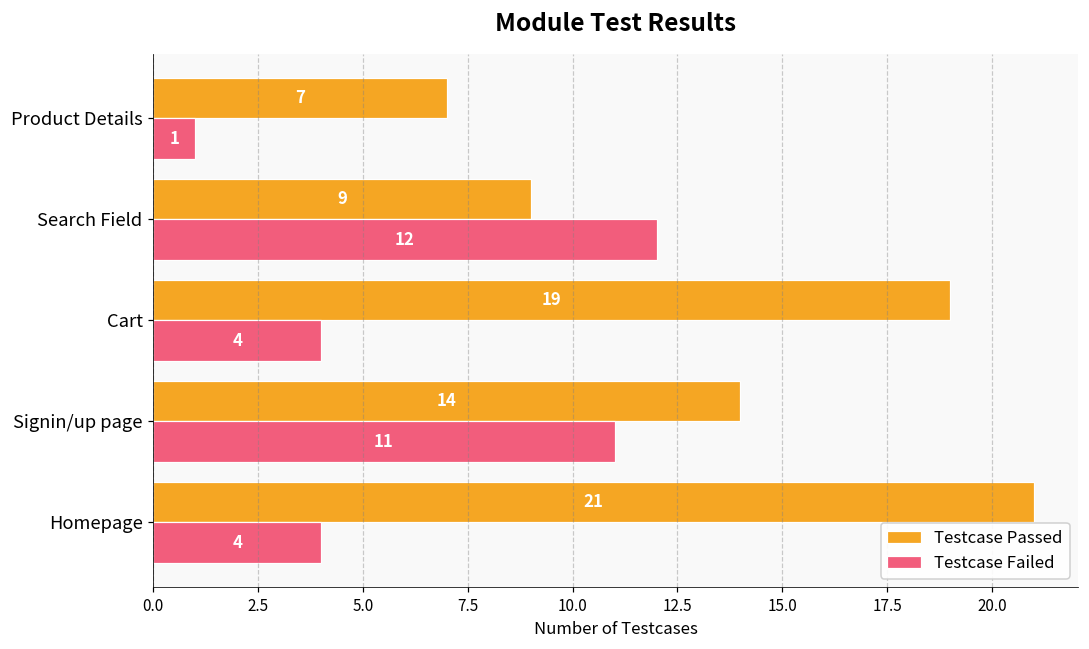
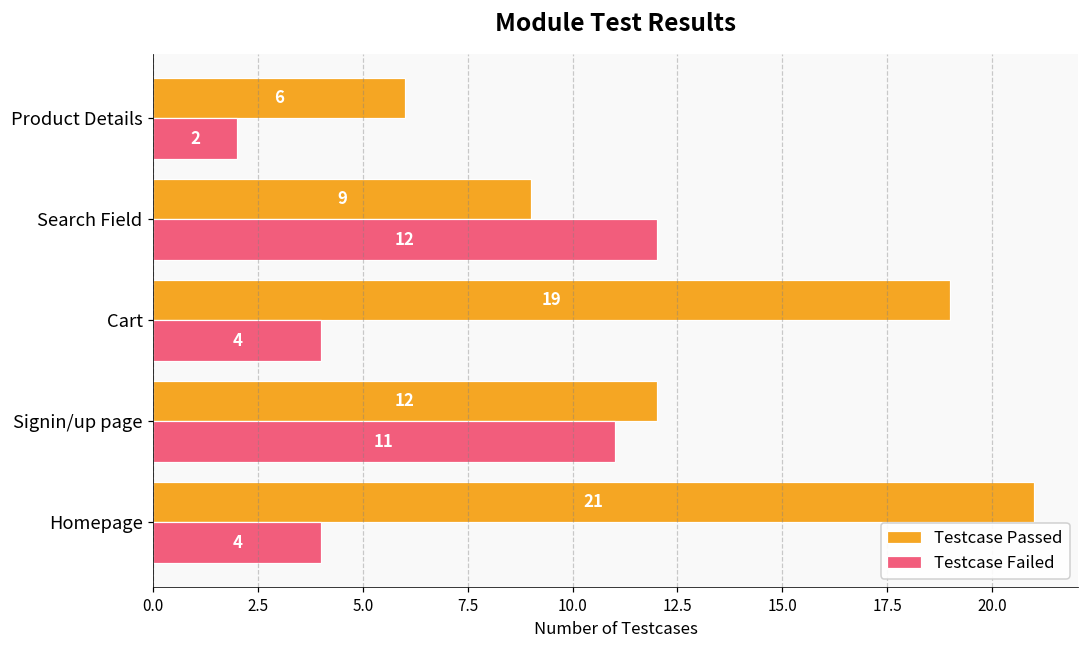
  {
    "Testcase Passed": {
-     "Product Details": 7,
+     "Product Details": 6,
      "Search Field": 9,
      "Cart": 19,
-     "Signin/up page": 14,
+     "Signin/up page": 12,
      "Homepage": 21
    },
    "Testcase Failed": {
-     "Product Details": 1,
+     "Product Details": 2,
      "Search Field": 12,
      "Cart": 4,
      "Signin/up page": 11,
      "Homepage": 4
    }
  }
